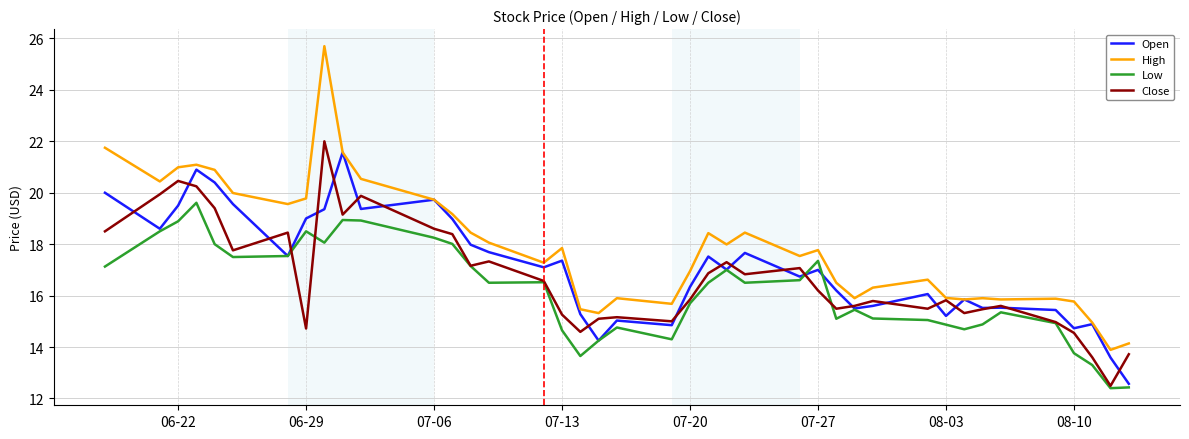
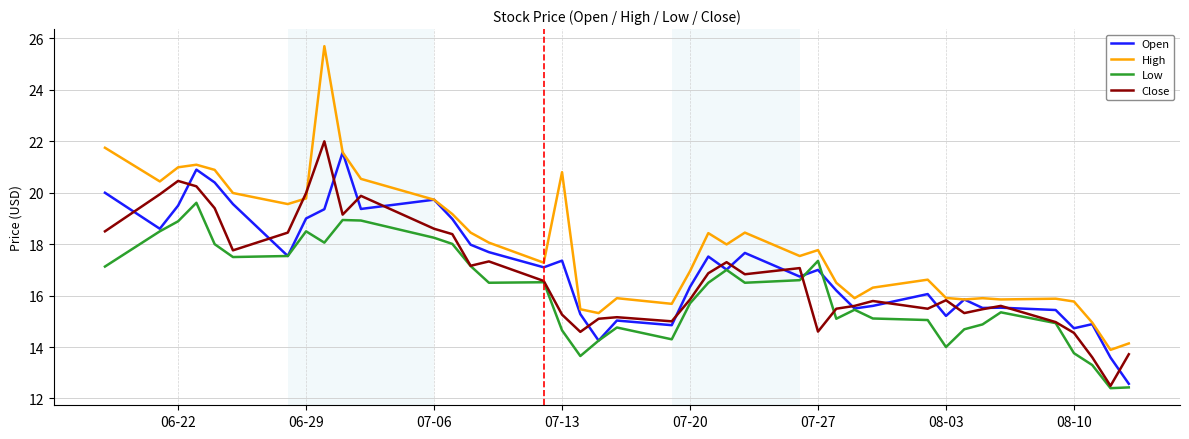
  {
    "Open": {
      "06-22": 19.5,
      "06-29": 19.0,
      "07-13": 17.4,
      "07-20": 16.3,
      "07-27": 17.0,
      "08-03": 15.2,
      "08-10": 14.7
    },
    "High": {
      "06-22": 21.0,
      "06-29": 19.8,
-     "07-13": 17.9,
+     "07-13": 20.8,
      "07-20": 17.0,
      "07-27": 17.8,
      "08-10": 15.8
    },
    "Low": {
      "06-22": 18.9,
      "06-29": 18.5,
      "07-06": 18.3,
      "07-13": 14.7,
      "07-20": 15.7,
      "07-27": 17.4,
-     "08-03": 14.9,
+     "08-03": 14.0,
      "08-10": 13.8
    },
    "Close": {
      "06-22": 20.5,
-     "06-29": 14.7,
+     "06-29": 20.0,
      "07-06": 18.6,
      "07-13": 15.3,
      "07-20": 15.9,
-     "07-27": 16.2,
+     "07-27": 14.6,
      "08-10": 14.6
    }
  }
